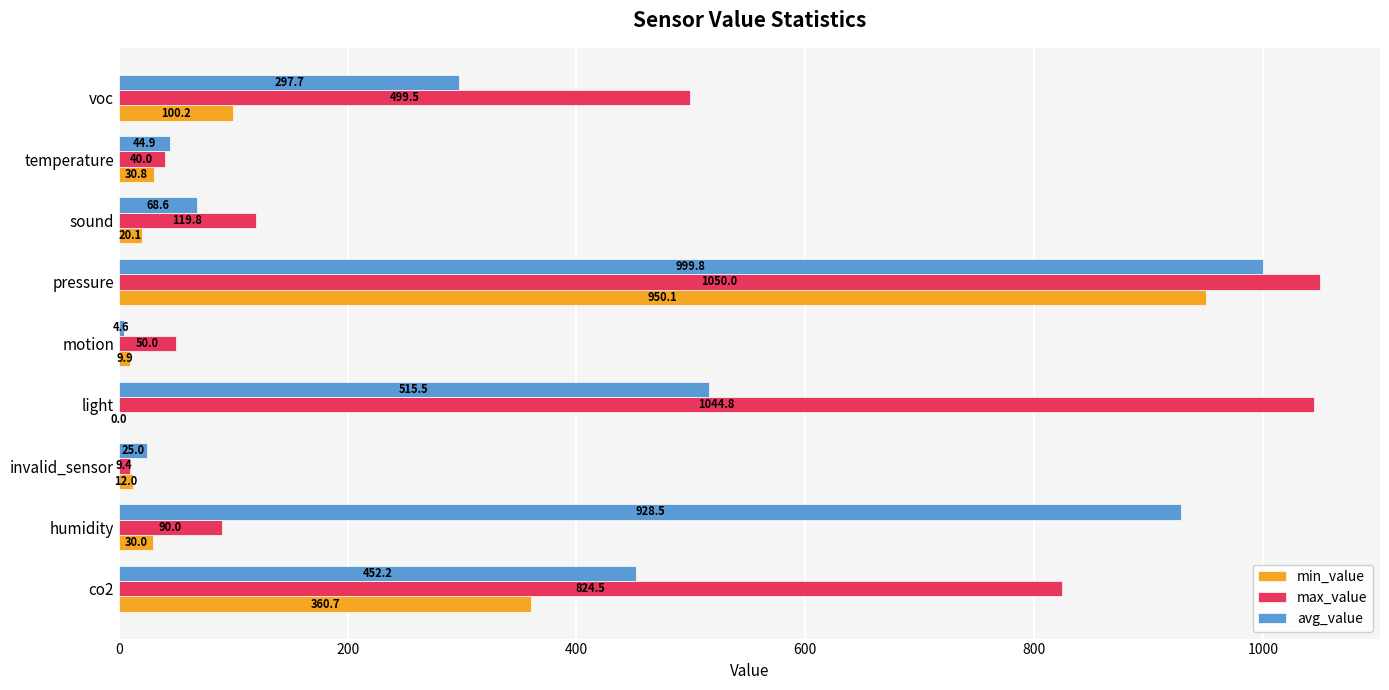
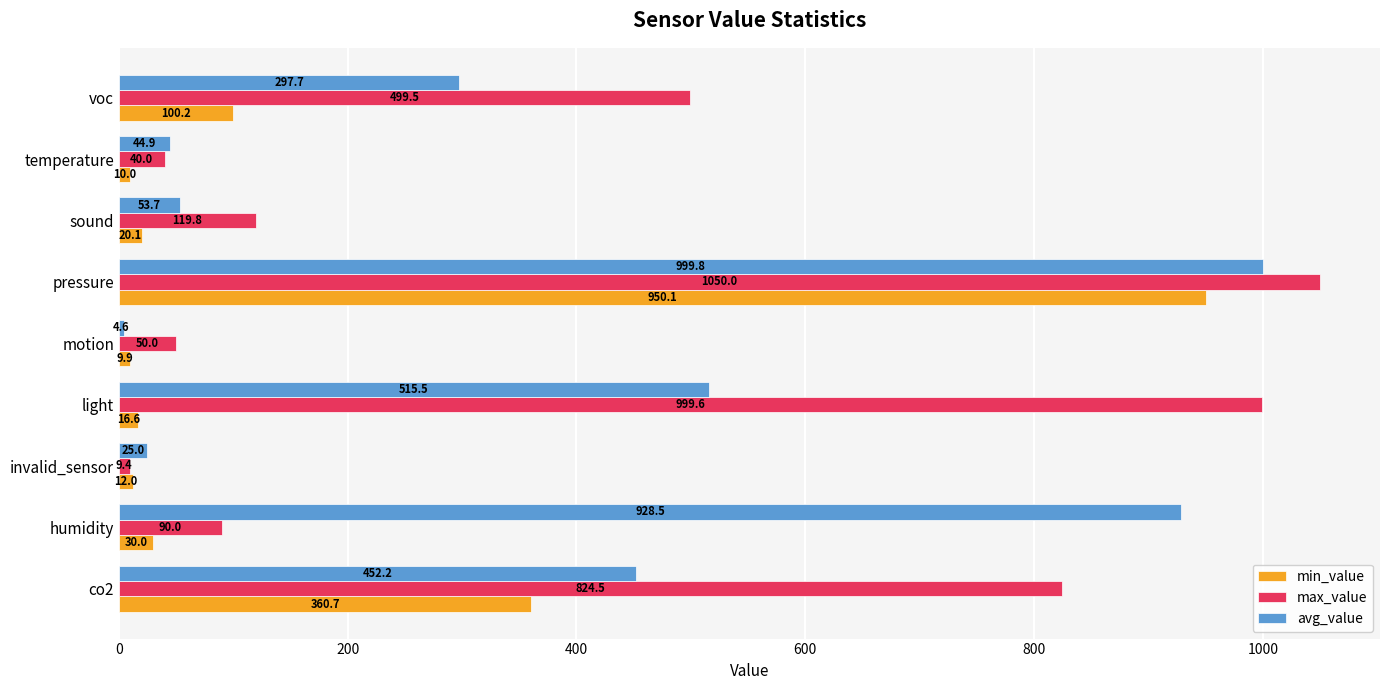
  {
    "min_value": {
      "voc": 100.2,
-     "temperature": 30.8,
+     "temperature": 10.0,
      "sound": 20.1,
      "pressure": 950.1,
      "motion": 9.9,
-     "light": 0.0,
+     "light": 16.6,
      "invalid_sensor": 12.0,
      "humidity": 30.0,
      "co2": 360.7
    },
    "max_value": {
      "voc": 499.5,
      "temperature": 40.0,
      "sound": 119.8,
      "pressure": 1050.0,
      "motion": 50.0,
-     "light": 1044.8,
+     "light": 999.6,
      "invalid_sensor": 9.4,
      "humidity": 90.0,
      "co2": 824.5
    },
    "avg_value": {
      "voc": 297.7,
      "temperature": 44.9,
-     "sound": 68.6,
+     "sound": 53.7,
      "pressure": 999.8,
      "motion": 4.6,
      "light": 515.5,
      "invalid_sensor": 25.0,
      "humidity": 928.5,
      "co2": 452.2
    }
  }
